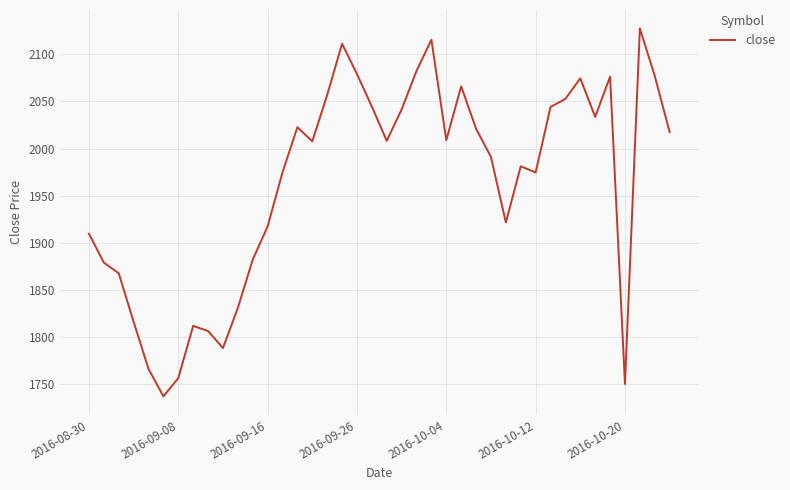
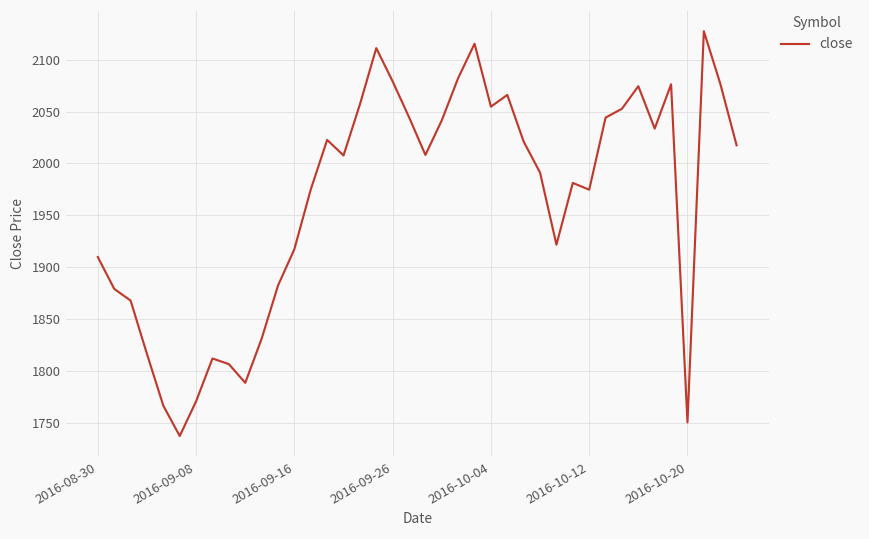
  {
    "2016-08-30": 1910,
-   "2016-09-08": 1760,
+   "2016-09-08": 1770,
    "2016-09-16": 1920,
    "2016-09-26": 2080,
-   "2016-10-04": 2010,
+   "2016-10-04": 2050,
    "2016-10-12": 1970,
    "2016-10-20": 1750
  }
